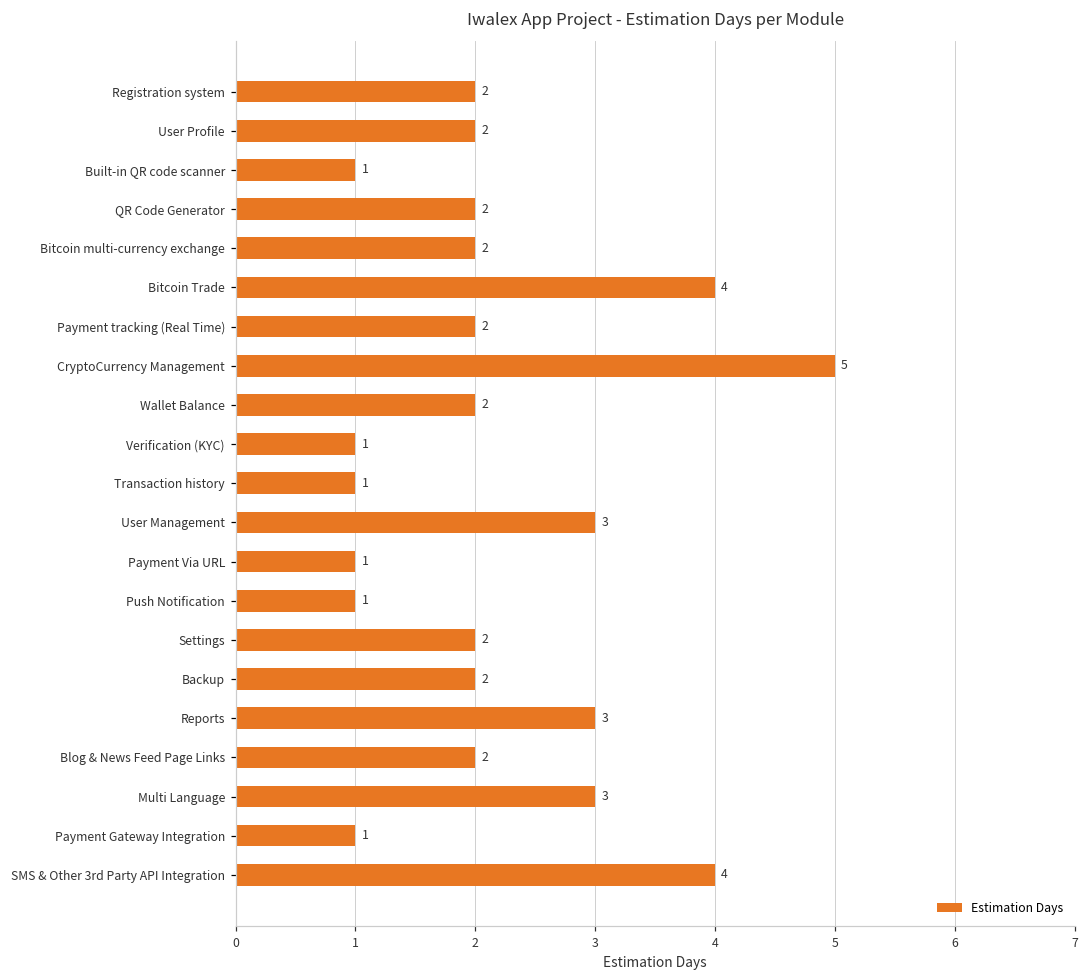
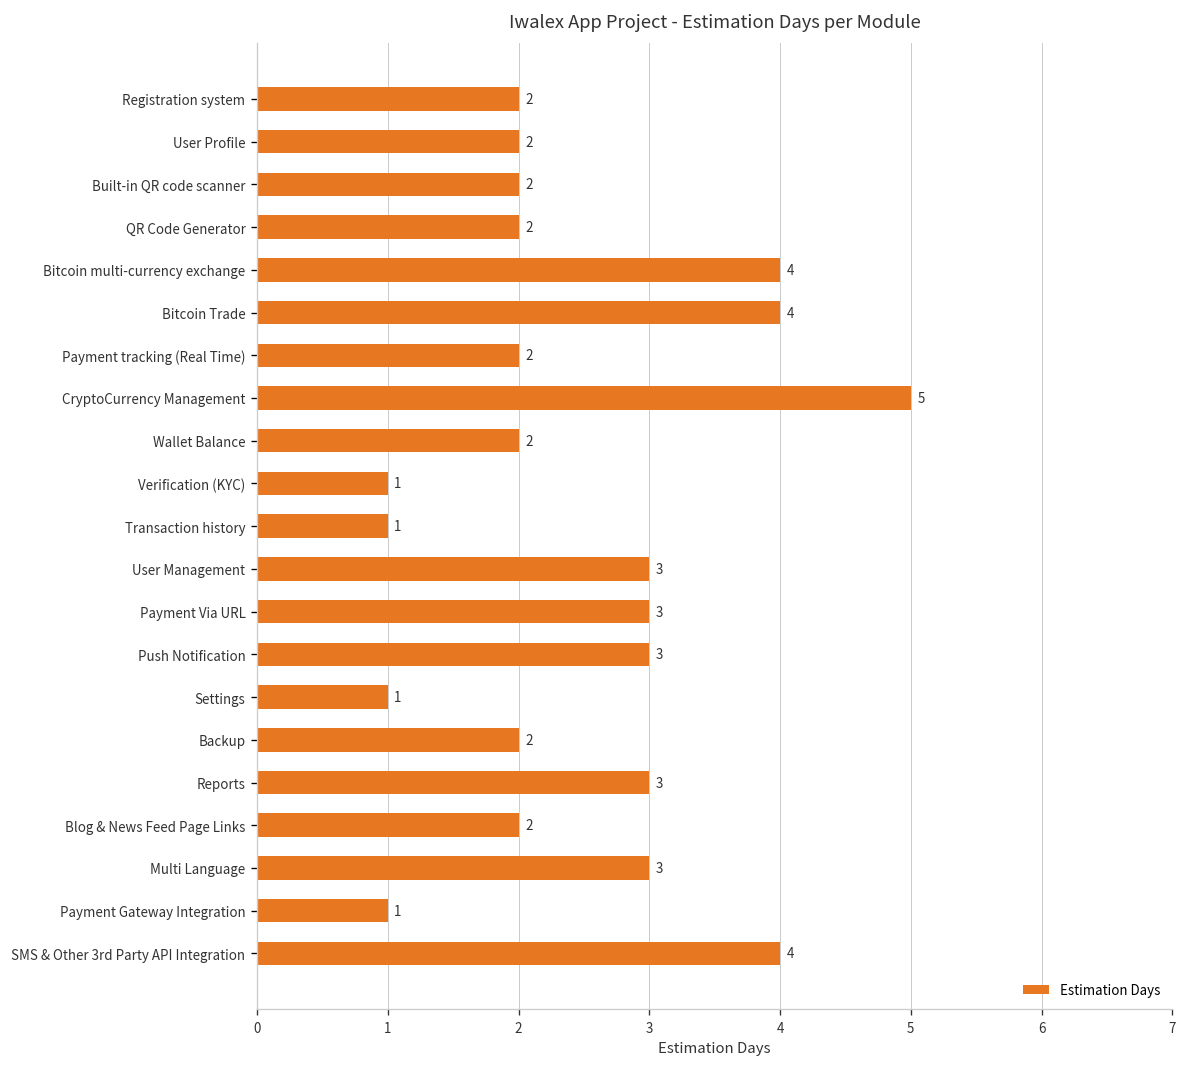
  {
    "Registration system": 2,
    "User Profile": 2,
-   "Built-in QR code scanner": 1,
+   "Built-in QR code scanner": 2,
    "QR Code Generator": 2,
-   "Bitcoin multi-currency exchange": 2,
+   "Bitcoin multi-currency exchange": 4,
    "Bitcoin Trade": 4,
    "Payment tracking (Real Time)": 2,
    "CryptoCurrency Management": 5,
    "Wallet Balance": 2,
    "Verification (KYC)": 1,
    "Transaction history": 1,
    "User Management": 3,
-   "Payment Via URL": 1,
-   "Push Notification": 1,
-   "Settings": 2,
+   "Payment Via URL": 3,
+   "Push Notification": 3,
+   "Settings": 1,
    "Backup": 2,
    "Reports": 3,
    "Blog & News Feed Page Links": 2,
    "Multi Language": 3,
    "Payment Gateway Integration": 1,
    "SMS & Other 3rd Party API Integration": 4
  }
